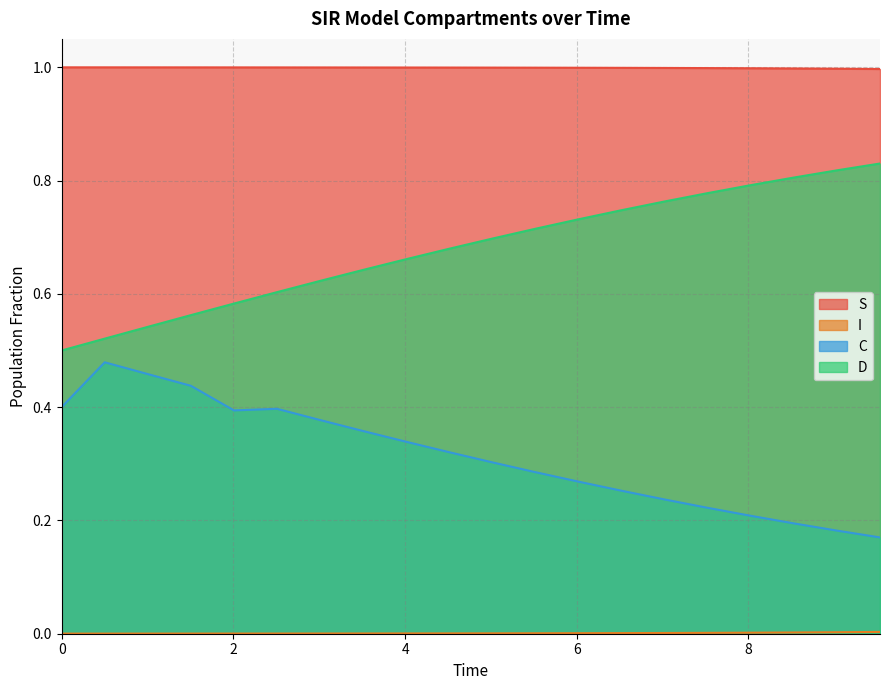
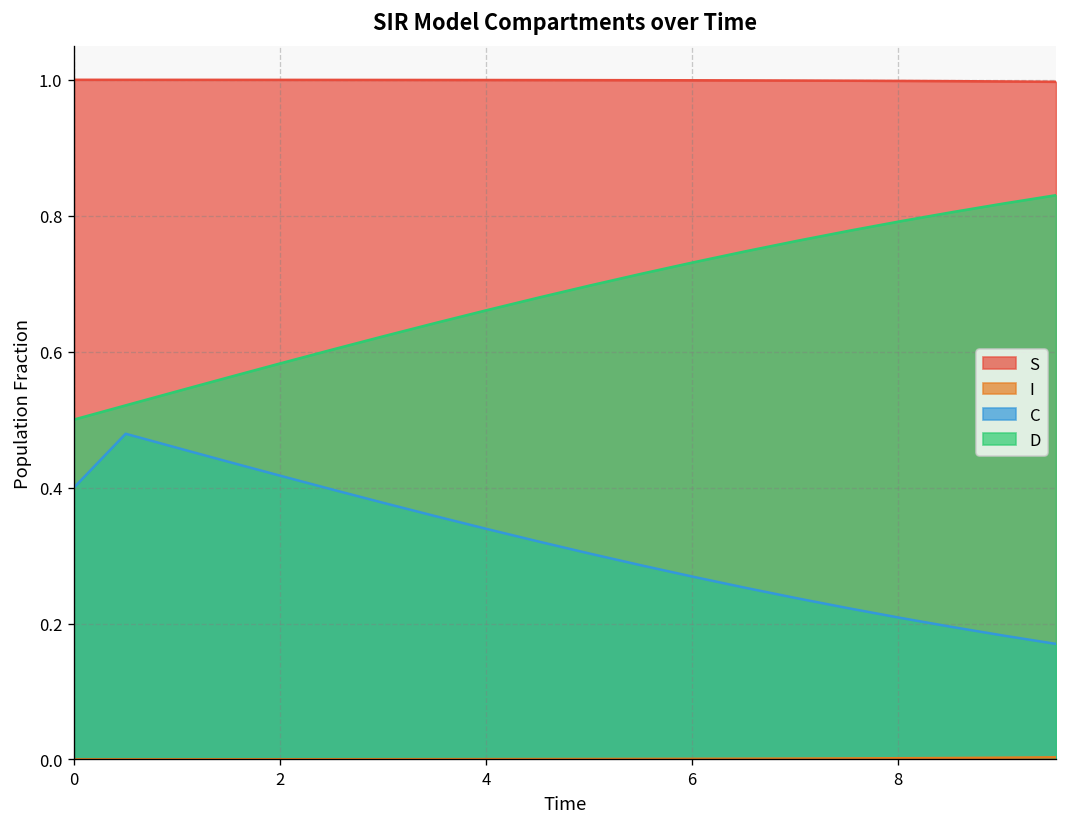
  {
    "C": {
      "0": 0.40,
-     "2": 0.39
+     "2": 0.42
    },
    "D": {
      "0": 0.50,
      "2": 0.58
    }
  }
